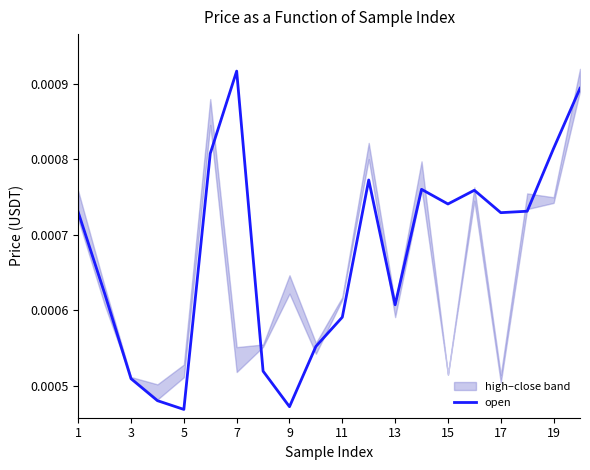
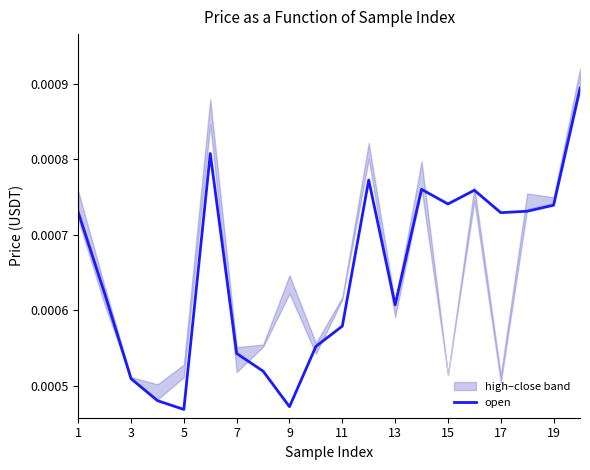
  {
    "open": {
      "1": 0.00073,
      "5": 0.00047,
-     "7": 0.00092,
+     "7": 0.00054,
      "9": 0.00047,
-     "11": 0.00059,
+     "11": 0.00058,
      "15": 0.00074,
      "17": 0.00073,
-     "19": 0.00081
+     "19": 0.00074
    }
  }
